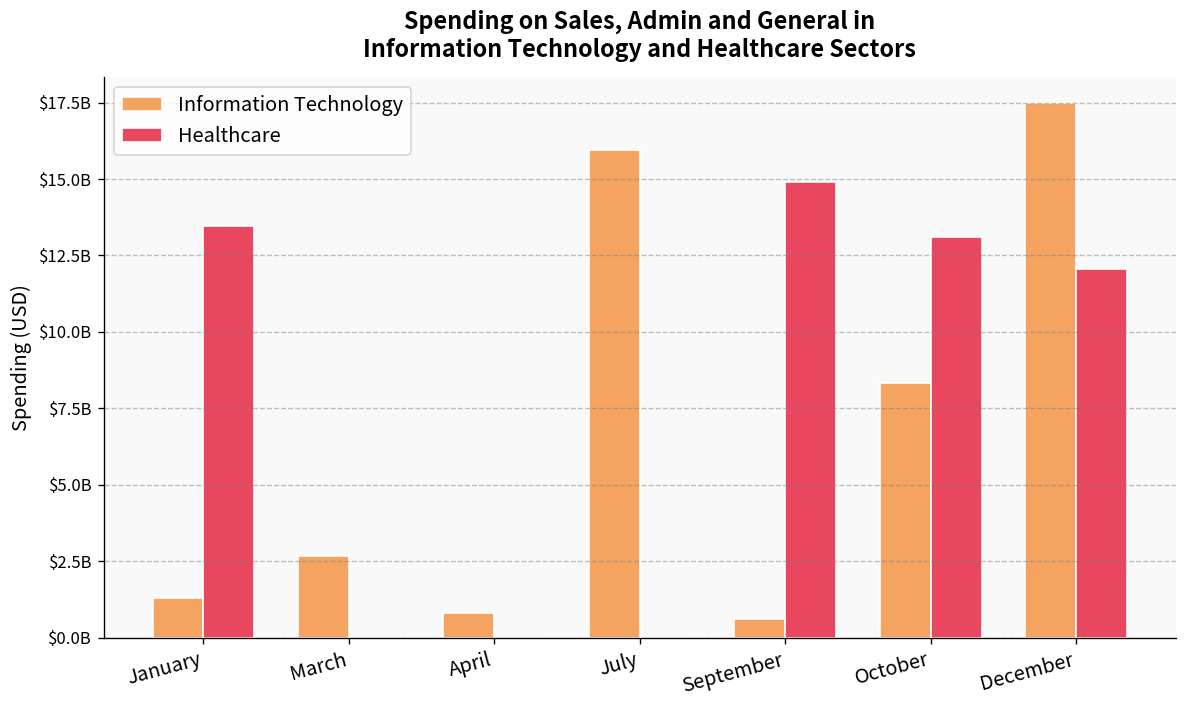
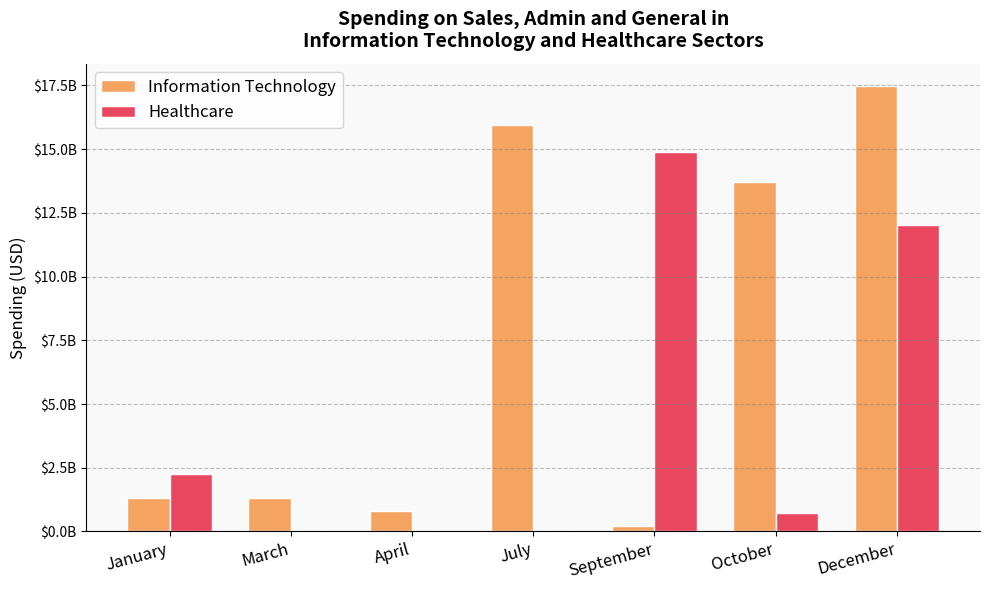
  {
    "Information Technology": {
      "January": "$1300000000",
-     "March": "$2700000000",
+     "March": "$1300000000",
      "April": "$800000000",
      "July": "$16000000000",
-     "September": "$600000000",
-     "October": "$8300000000",
+     "September": "$200000000",
+     "October": "$13700000000",
      "December": "$17500000000"
    },
    "Healthcare": {
-     "January": "$13400000000",
+     "January": "$2300000000",
      "March": "$0",
      "April": "$0",
      "July": "$0",
      "September": "$14900000000",
-     "October": "$13100000000",
+     "October": "$700000000",
      "December": "$12000000000"
    }
  }
